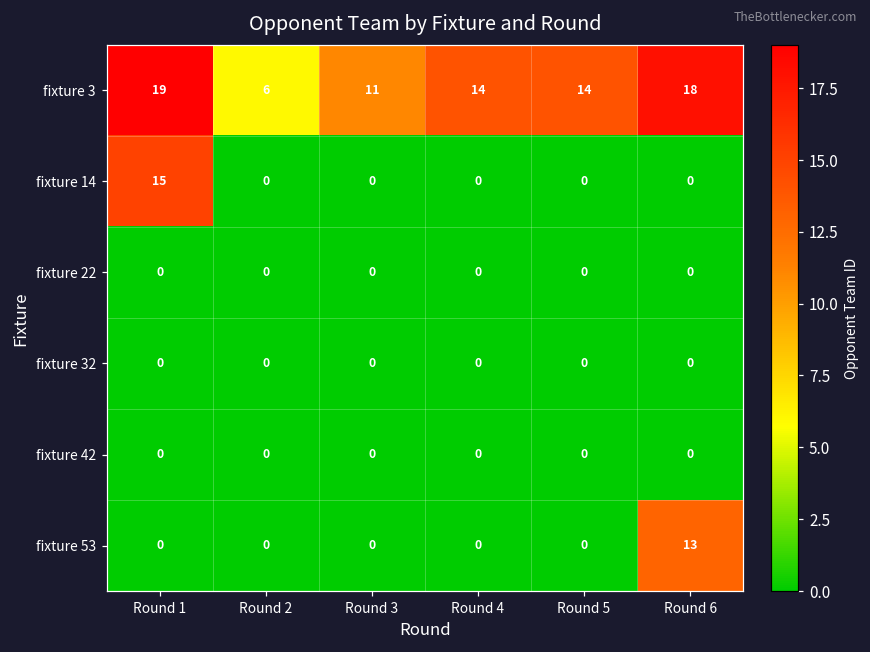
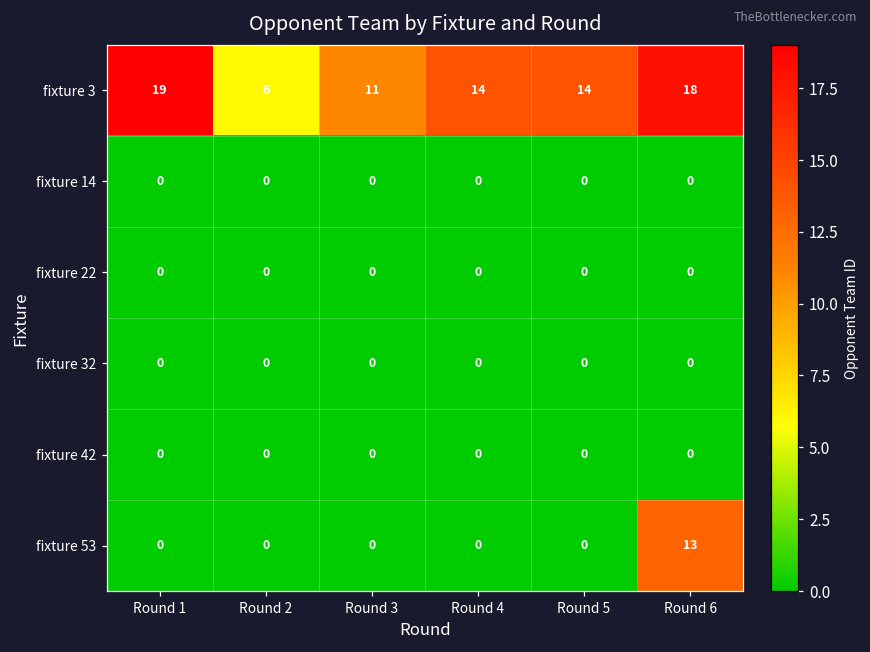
  {
    "fixture 3": {
      "Round 1": 19,
      "Round 2": 6,
      "Round 3": 11,
      "Round 4": 14,
      "Round 5": 14,
      "Round 6": 18
    },
    "fixture 14": {
-     "Round 1": 15,
+     "Round 1": 0,
      "Round 2": 0,
      "Round 3": 0,
      "Round 4": 0,
      "Round 5": 0,
      "Round 6": 0
    },
    "fixture 22": {
      "Round 1": 0,
      "Round 2": 0,
      "Round 3": 0,
      "Round 4": 0,
      "Round 5": 0,
      "Round 6": 0
    },
    "fixture 32": {
      "Round 1": 0,
      "Round 2": 0,
      "Round 3": 0,
      "Round 4": 0,
      "Round 5": 0,
      "Round 6": 0
    },
    "fixture 42": {
      "Round 1": 0,
      "Round 2": 0,
      "Round 3": 0,
      "Round 4": 0,
      "Round 5": 0,
      "Round 6": 0
    },
    "fixture 53": {
      "Round 1": 0,
      "Round 2": 0,
      "Round 3": 0,
      "Round 4": 0,
      "Round 5": 0,
      "Round 6": 13
    }
  }
